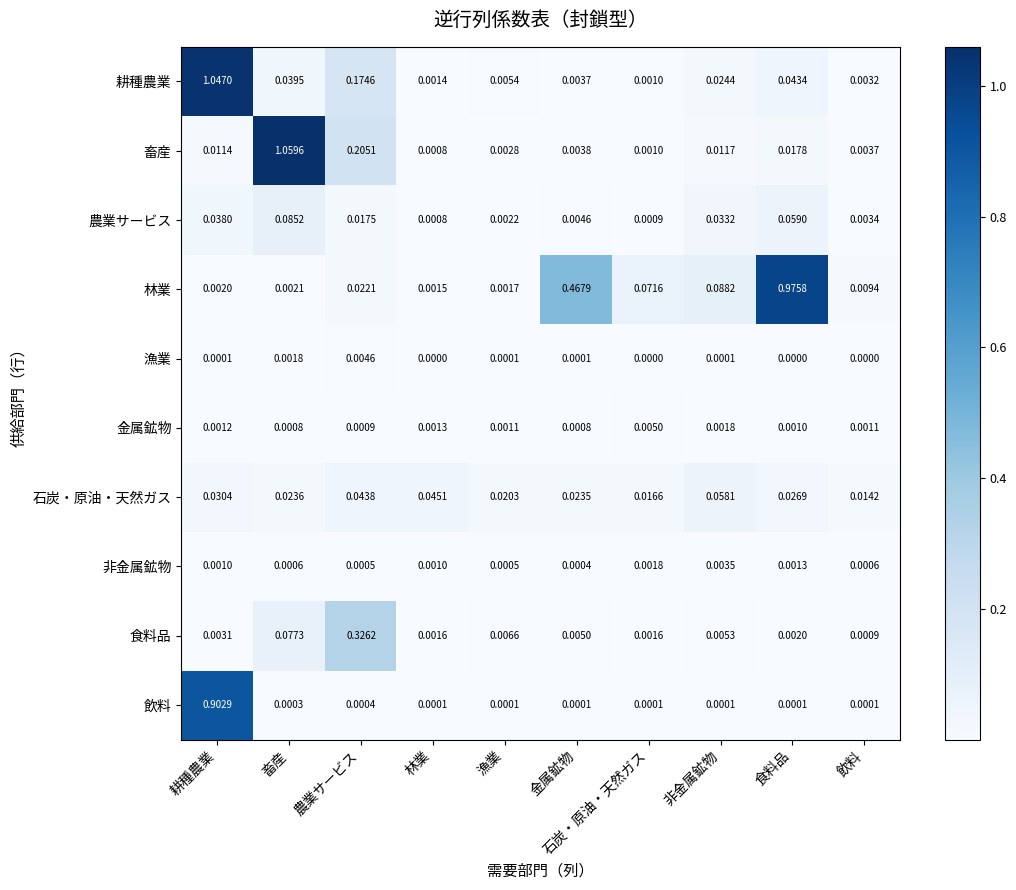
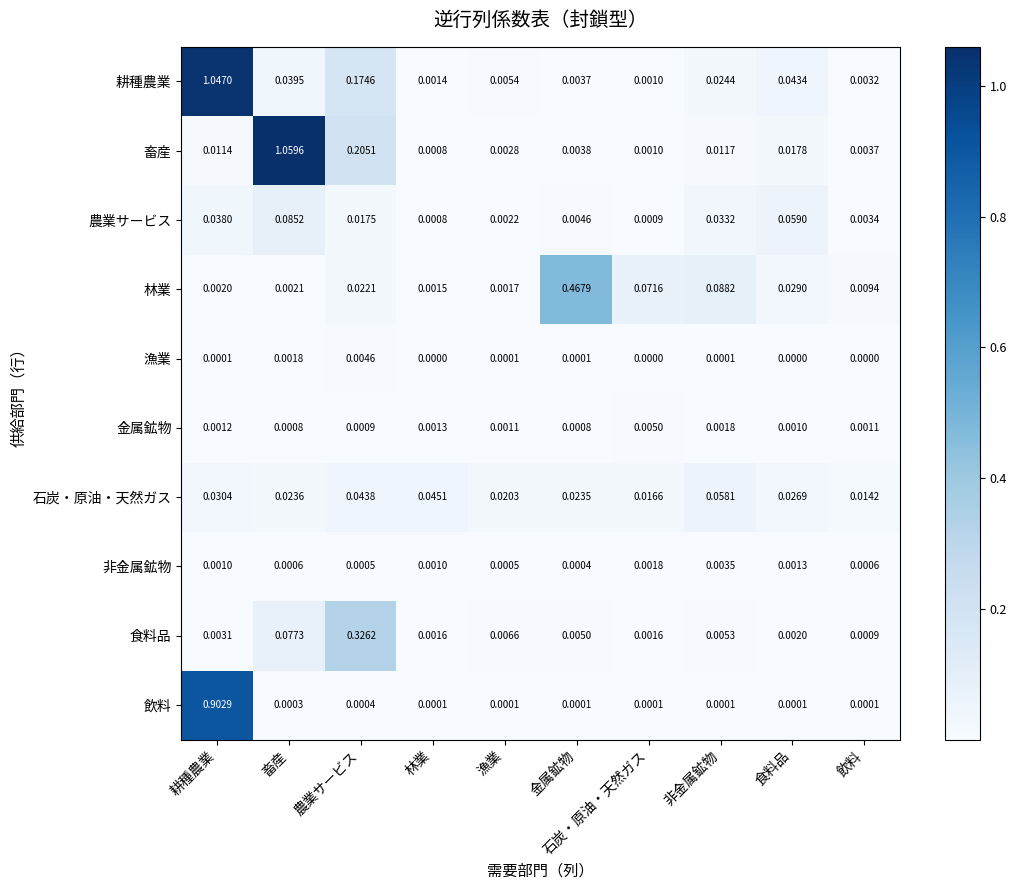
  {
    "耕種農業": {
      "耕種農業": 1.0470,
      "畜産": 0.0395,
      "農業サービス": 0.1746,
      "林業": 0.0014,
      "漁業": 0.0054,
      "金属鉱物": 0.0037,
      "石炭・原油・天然ガス": 0.0010,
      "非金属鉱物": 0.0244,
      "食料品": 0.0434,
      "飲料": 0.0032
    },
    "畜産": {
      "耕種農業": 0.0114,
      "畜産": 1.0596,
      "農業サービス": 0.2051,
      "林業": 0.0008,
      "漁業": 0.0028,
      "金属鉱物": 0.0038,
      "石炭・原油・天然ガス": 0.0010,
      "非金属鉱物": 0.0117,
      "食料品": 0.0178,
      "飲料": 0.0037
    },
    "農業サービス": {
      "耕種農業": 0.0380,
      "畜産": 0.0852,
      "農業サービス": 0.0175,
      "林業": 0.0008,
      "漁業": 0.0022,
      "金属鉱物": 0.0046,
      "石炭・原油・天然ガス": 0.0009,
      "非金属鉱物": 0.0332,
      "食料品": 0.0590,
      "飲料": 0.0034
    },
    "林業": {
      "耕種農業": 0.0020,
      "畜産": 0.0021,
      "農業サービス": 0.0221,
      "林業": 0.0015,
      "漁業": 0.0017,
      "金属鉱物": 0.4679,
      "石炭・原油・天然ガス": 0.0716,
      "非金属鉱物": 0.0882,
-     "食料品": 0.9758,
+     "食料品": 0.0290,
      "飲料": 0.0094
    },
    "漁業": {
      "耕種農業": 0.0001,
      "畜産": 0.0018,
      "農業サービス": 0.0046,
      "林業": 0.0000,
      "漁業": 0.0001,
      "金属鉱物": 0.0001,
      "石炭・原油・天然ガス": 0.0000,
      "非金属鉱物": 0.0001,
      "食料品": 0.0000,
      "飲料": 0.0000
    },
    "金属鉱物": {
      "耕種農業": 0.0012,
      "畜産": 0.0008,
      "農業サービス": 0.0009,
      "林業": 0.0013,
      "漁業": 0.0011,
      "金属鉱物": 0.0008,
      "石炭・原油・天然ガス": 0.0050,
      "非金属鉱物": 0.0018,
      "食料品": 0.0010,
      "飲料": 0.0011
    },
    "石炭・原油・天然ガス": {
      "耕種農業": 0.0304,
      "畜産": 0.0236,
      "農業サービス": 0.0438,
      "林業": 0.0451,
      "漁業": 0.0203,
      "金属鉱物": 0.0235,
      "石炭・原油・天然ガス": 0.0166,
      "非金属鉱物": 0.0581,
      "食料品": 0.0269,
      "飲料": 0.0142
    },
    "非金属鉱物": {
      "耕種農業": 0.0010,
      "畜産": 0.0006,
      "農業サービス": 0.0005,
      "林業": 0.0010,
      "漁業": 0.0005,
      "金属鉱物": 0.0004,
      "石炭・原油・天然ガス": 0.0018,
      "非金属鉱物": 0.0035,
      "食料品": 0.0013,
      "飲料": 0.0006
    },
    "食料品": {
      "耕種農業": 0.0031,
      "畜産": 0.0773,
      "農業サービス": 0.3262,
      "林業": 0.0016,
      "漁業": 0.0066,
      "金属鉱物": 0.0050,
      "石炭・原油・天然ガス": 0.0016,
      "非金属鉱物": 0.0053,
      "食料品": 0.0020,
      "飲料": 0.0009
    },
    "飲料": {
      "耕種農業": 0.9029,
      "畜産": 0.0003,
      "農業サービス": 0.0004,
      "林業": 0.0001,
      "漁業": 0.0001,
      "金属鉱物": 0.0001,
      "石炭・原油・天然ガス": 0.0001,
      "非金属鉱物": 0.0001,
      "食料品": 0.0001,
      "飲料": 0.0001
    }
  }
